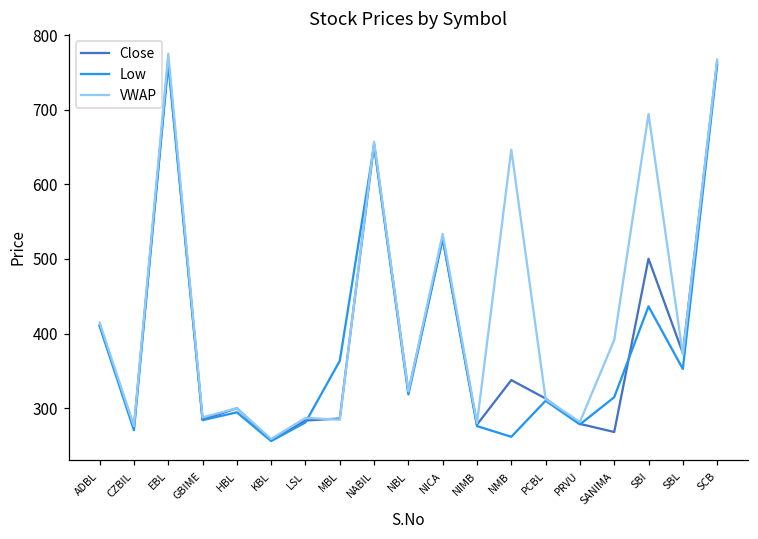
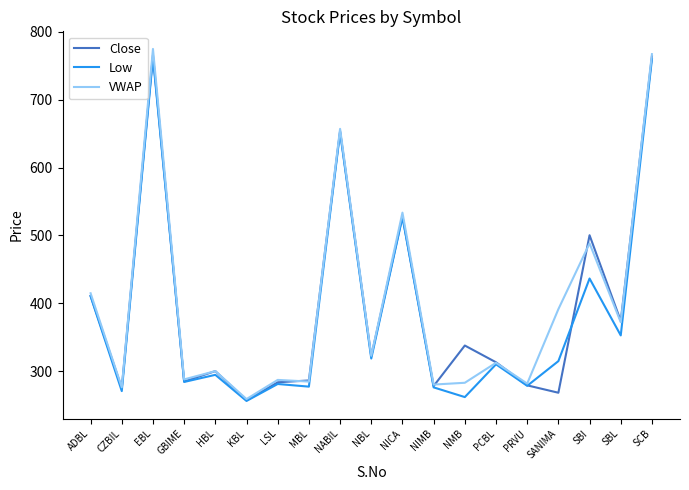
  {
    "Close": {
      "EBL": 770,
      "NMB": 340,
      "SANIMA": 270,
      "SBI": 500
    },
    "Low": {
      "CZBIL": 270,
      "EBL": 760,
      "HBL": 290,
-     "MBL": 360,
+     "MBL": 280,
      "NMB": 260,
      "SANIMA": 310,
      "SBI": 440,
      "SBL": 350,
      "SCB": 760
    },
    "VWAP": {
      "EBL": 770,
      "NICA": 530,
-     "NMB": 650,
+     "NMB": 280,
      "SANIMA": 390,
-     "SBI": 690
+     "SBI": 490
    }
  }
